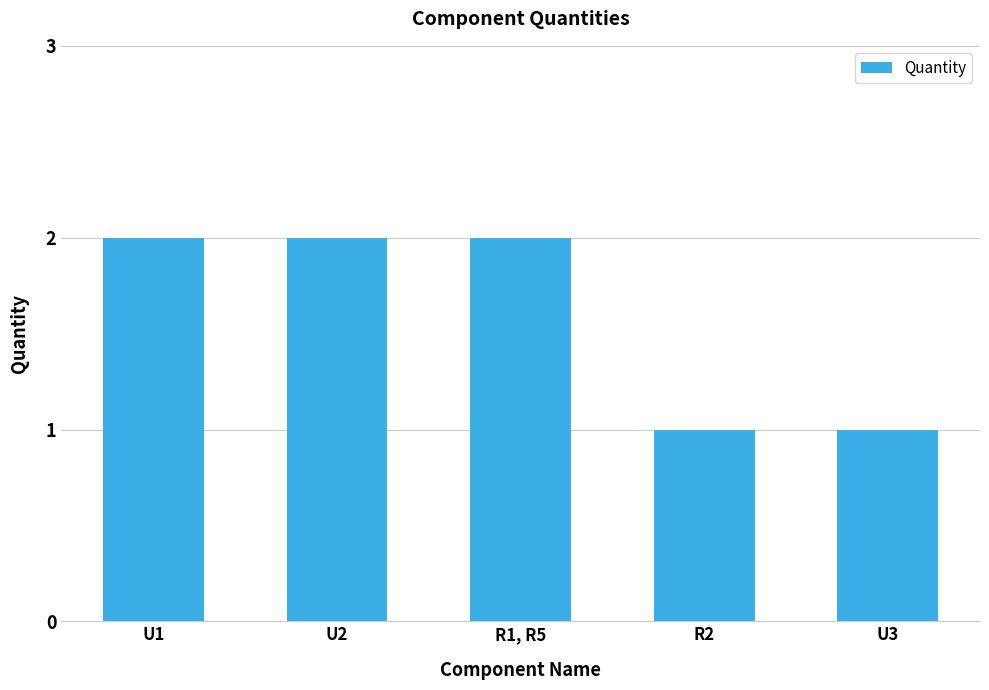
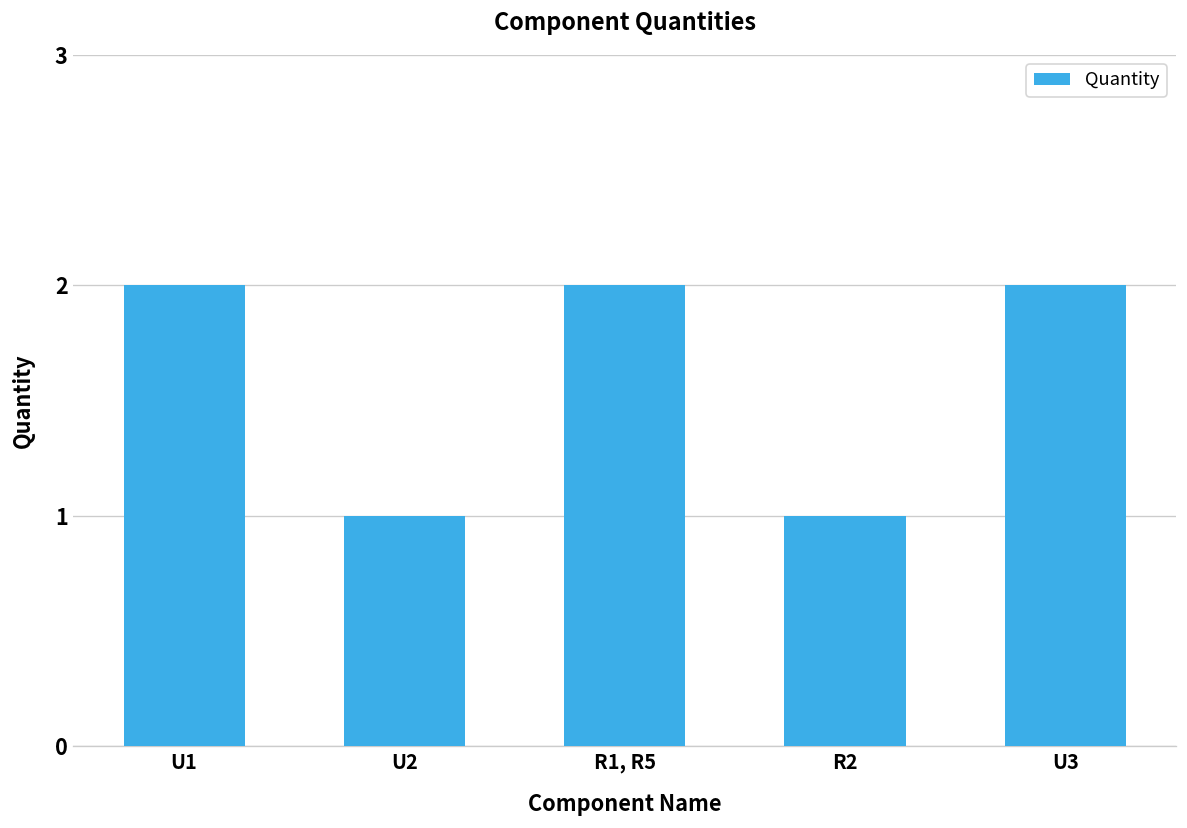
  {
    "U1": 2,
-   "U2": 2,
+   "U2": 1,
    "R1, R5": 2,
    "R2": 1,
-   "U3": 1
+   "U3": 2
  }
